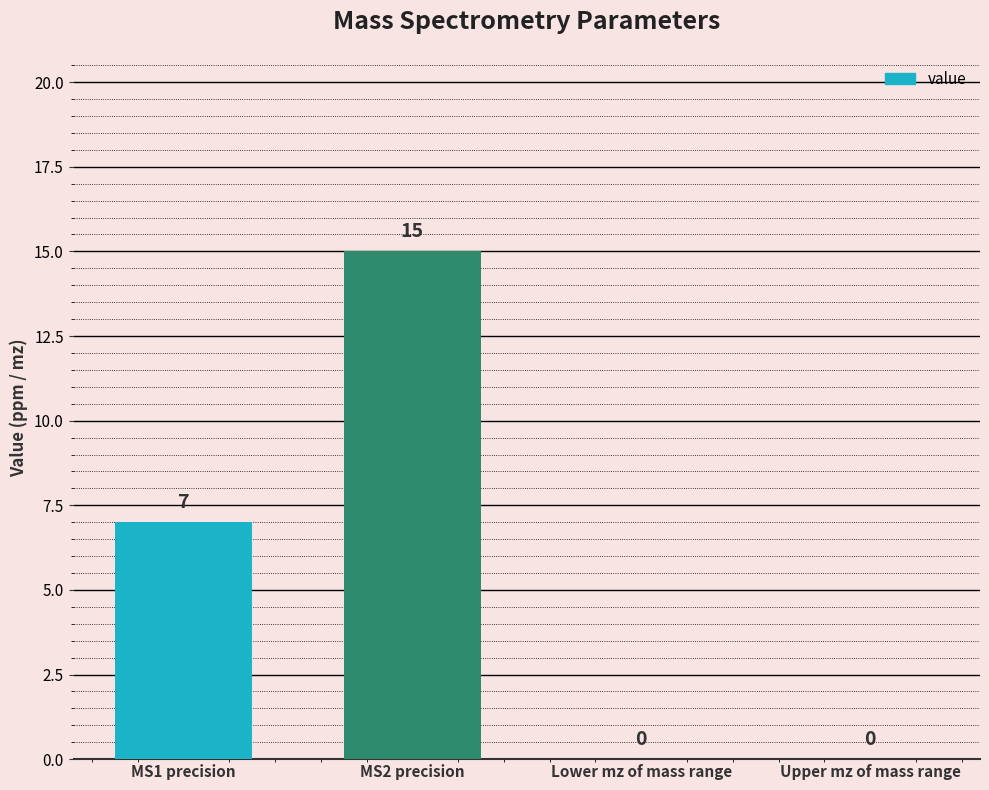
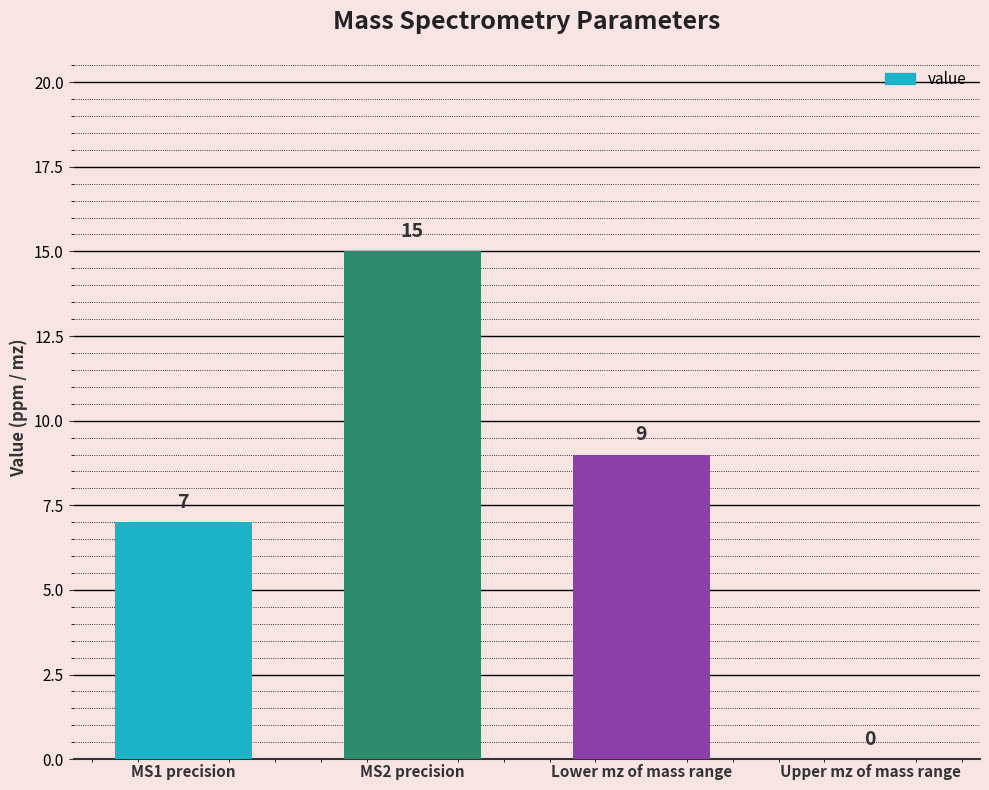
  {
    "MS1 precision": 7,
    "MS2 precision": 15,
-   "Lower mz of mass range": 0,
+   "Lower mz of mass range": 9,
    "Upper mz of mass range": 0
  }
